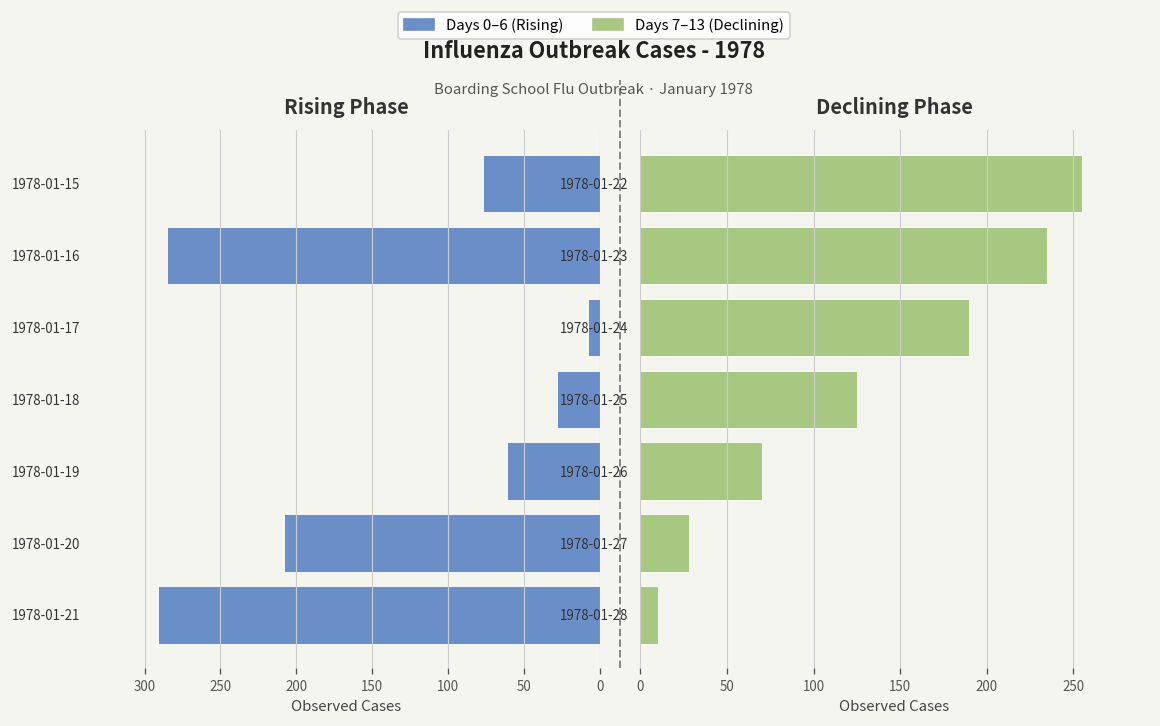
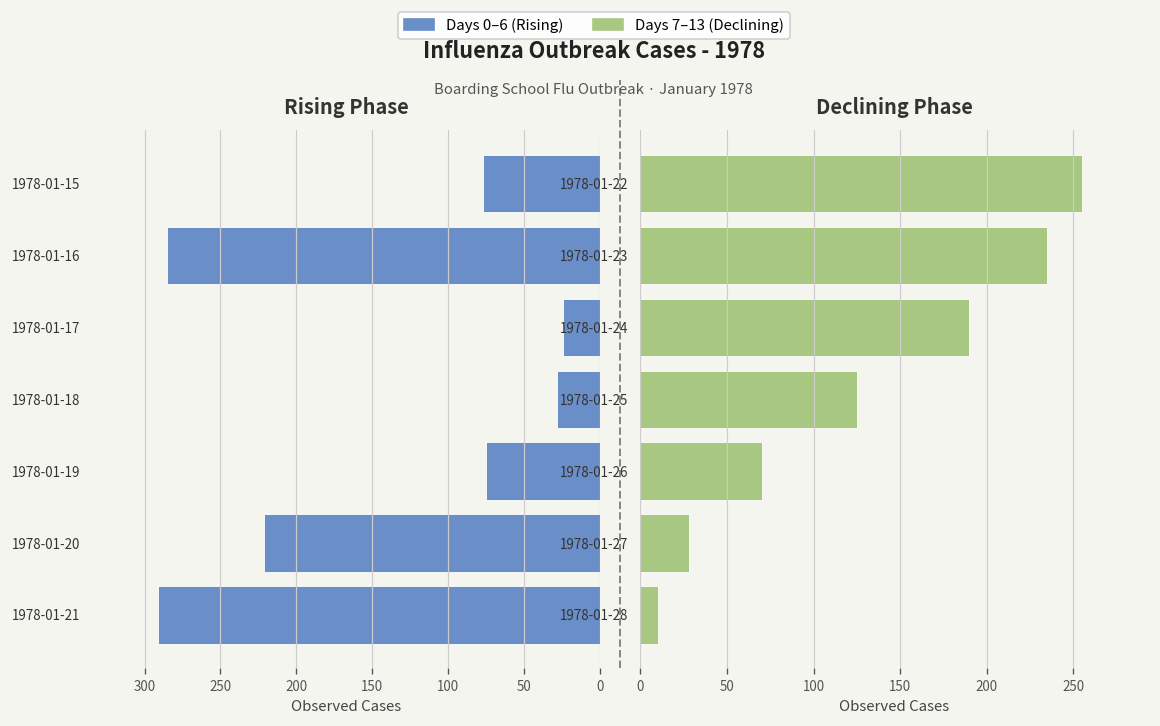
  {
    "Rising Phase": {
      "1978-01-15": 77,
      "1978-01-16": 285,
-     "1978-01-17": 8,
+     "1978-01-17": 24,
      "1978-01-18": 28,
-     "1978-01-19": 61,
-     "1978-01-20": 208,
+     "1978-01-19": 75,
+     "1978-01-20": 221,
      "1978-01-21": 291
    }
  }
